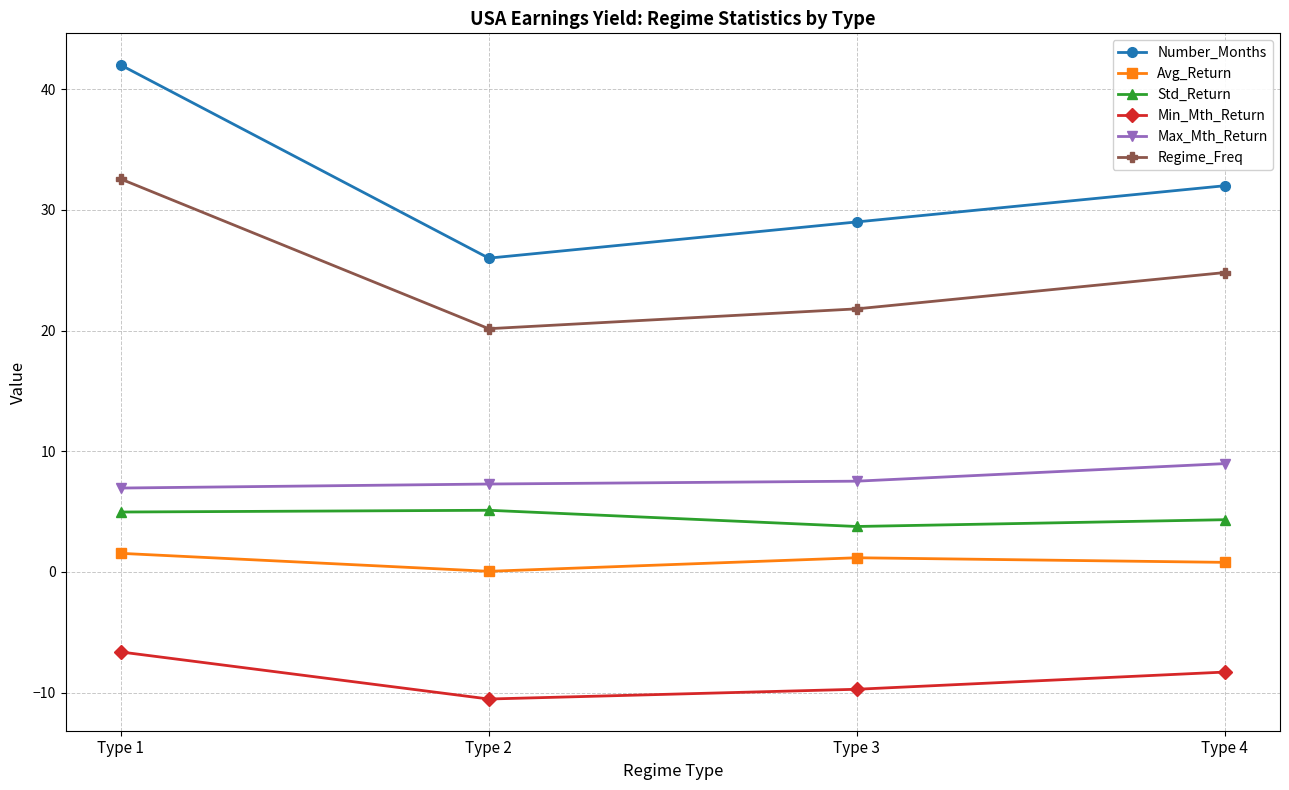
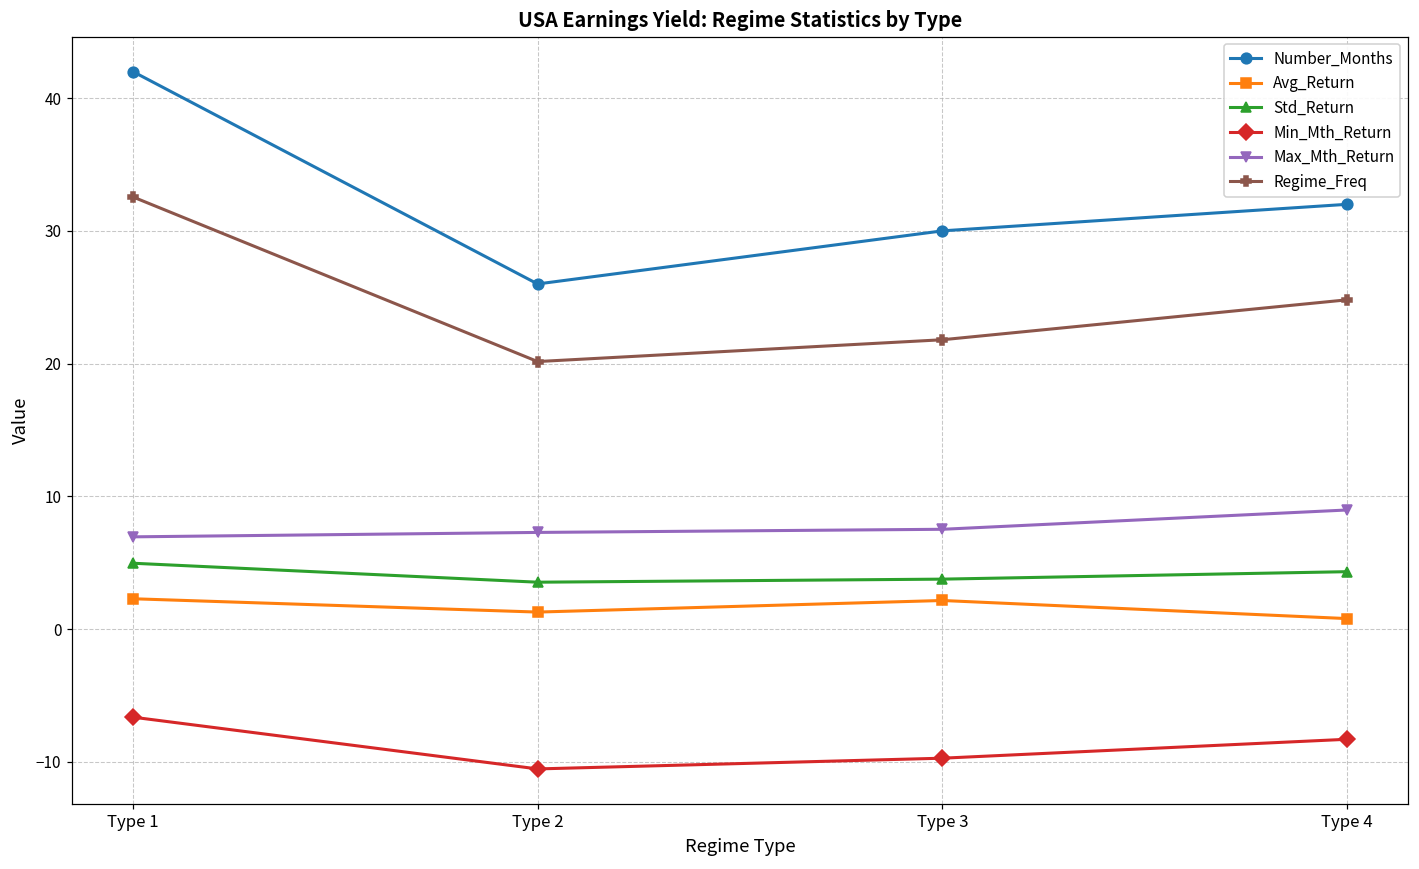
  {
    "Number_Months": {
      "Type 1": 42,
      "Type 2": 26,
-     "Type 3": 29,
+     "Type 3": 30,
      "Type 4": 32
    },
    "Avg_Return": {
-     "Type 1": 1.5,
-     "Type 2": 0.1,
-     "Type 3": 1.2,
+     "Type 1": 2.3,
+     "Type 2": 1.3,
+     "Type 3": 2.2,
      "Type 4": 0.8
    },
    "Std_Return": {
      "Type 1": 5.0,
-     "Type 2": 5.1,
+     "Type 2": 3.5,
      "Type 3": 3.8,
      "Type 4": 4.3
    },
    "Min_Mth_Return": {
      "Type 1": -6.6,
      "Type 2": -10.5,
      "Type 3": -9.7,
      "Type 4": -8.3
    },
    "Max_Mth_Return": {
      "Type 1": 7.0,
      "Type 2": 7.3,
      "Type 3": 7.5,
      "Type 4": 9.0
    },
    "Regime_Freq": {
      "Type 1": 32.6,
      "Type 2": 20.2,
      "Type 3": 21.8,
      "Type 4": 24.8
    }
  }
